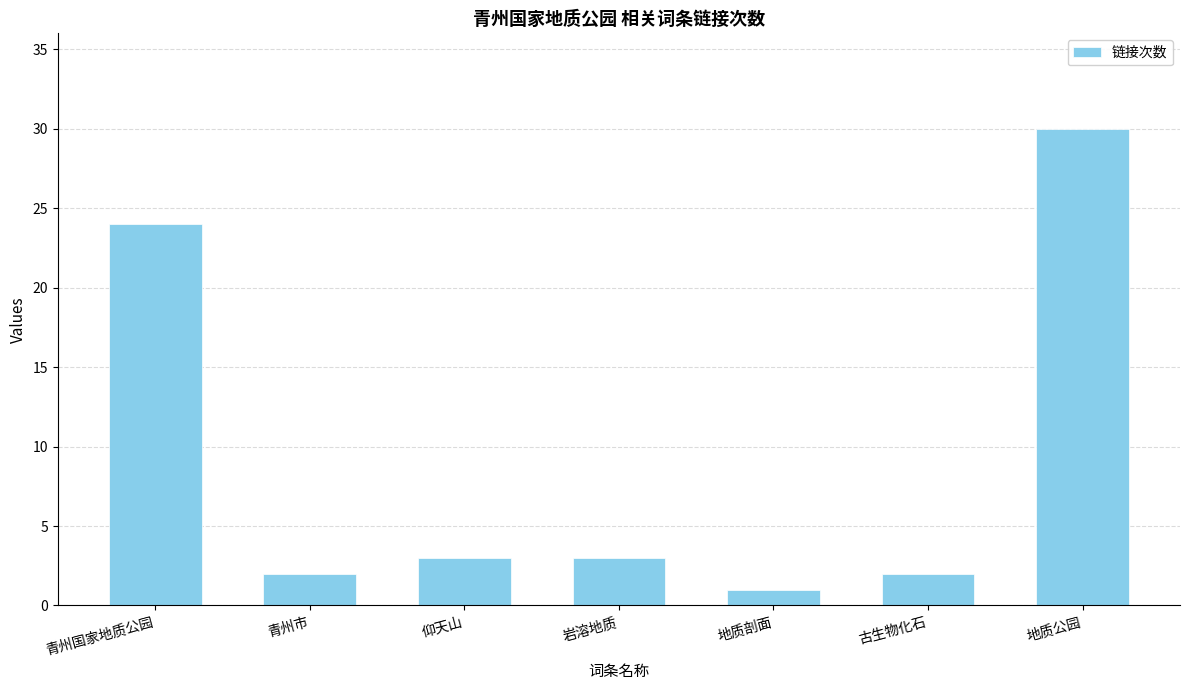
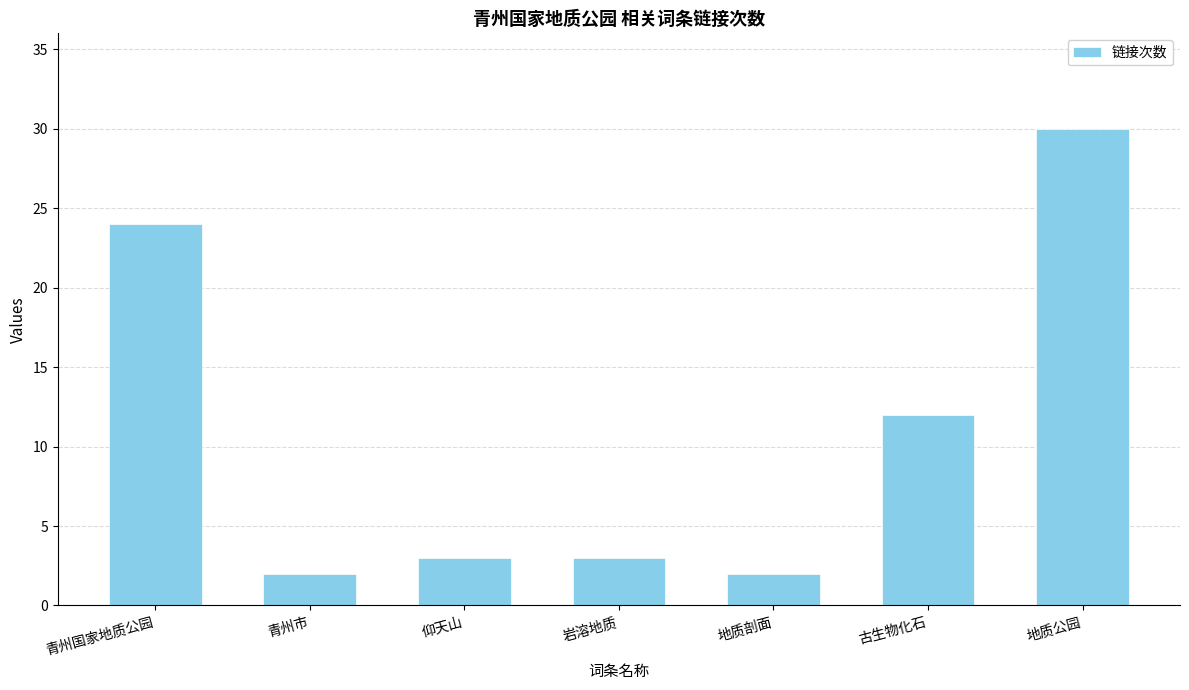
  {
    "青州国家地质公园": 24,
    "青州市": 2,
    "仰天山": 3,
    "岩溶地质": 3,
-   "地质剖面": 1,
-   "古生物化石": 2,
+   "地质剖面": 2,
+   "古生物化石": 12,
    "地质公园": 30
  }
